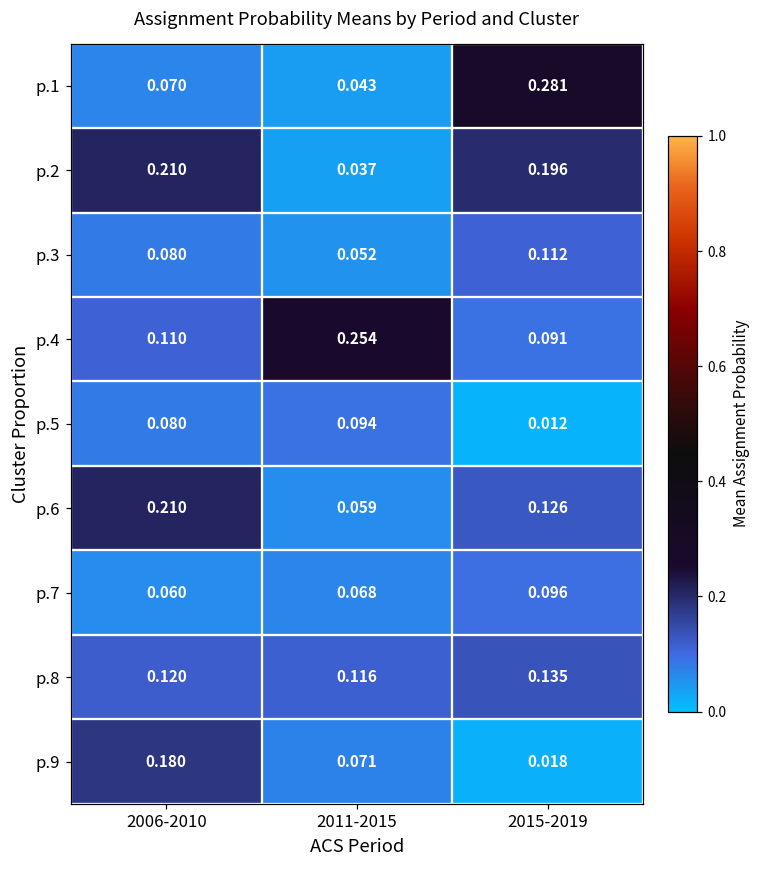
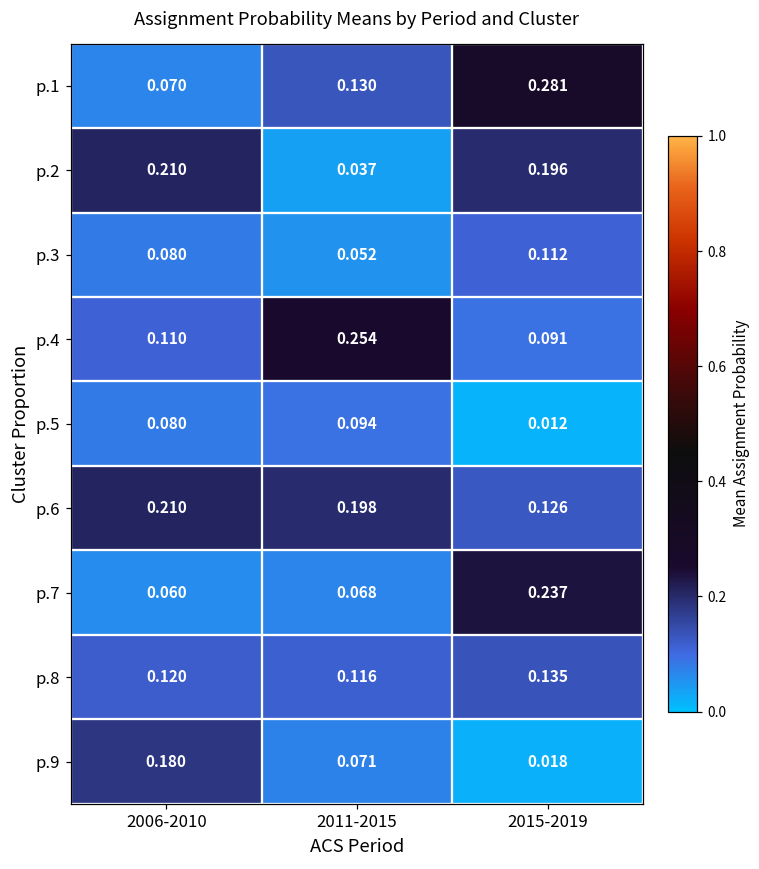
  {
    "p.1": {
      "2006-2010": 0.070,
-     "2011-2015": 0.043,
+     "2011-2015": 0.130,
      "2015-2019": 0.281
    },
    "p.2": {
      "2006-2010": 0.210,
      "2011-2015": 0.037,
      "2015-2019": 0.196
    },
    "p.3": {
      "2006-2010": 0.080,
      "2011-2015": 0.052,
      "2015-2019": 0.112
    },
    "p.4": {
      "2006-2010": 0.110,
      "2011-2015": 0.254,
      "2015-2019": 0.091
    },
    "p.5": {
      "2006-2010": 0.080,
      "2011-2015": 0.094,
      "2015-2019": 0.012
    },
    "p.6": {
      "2006-2010": 0.210,
-     "2011-2015": 0.059,
+     "2011-2015": 0.198,
      "2015-2019": 0.126
    },
    "p.7": {
      "2006-2010": 0.060,
      "2011-2015": 0.068,
-     "2015-2019": 0.096
+     "2015-2019": 0.237
    },
    "p.8": {
      "2006-2010": 0.120,
      "2011-2015": 0.116,
      "2015-2019": 0.135
    },
    "p.9": {
      "2006-2010": 0.180,
      "2011-2015": 0.071,
      "2015-2019": 0.018
    }
  }
